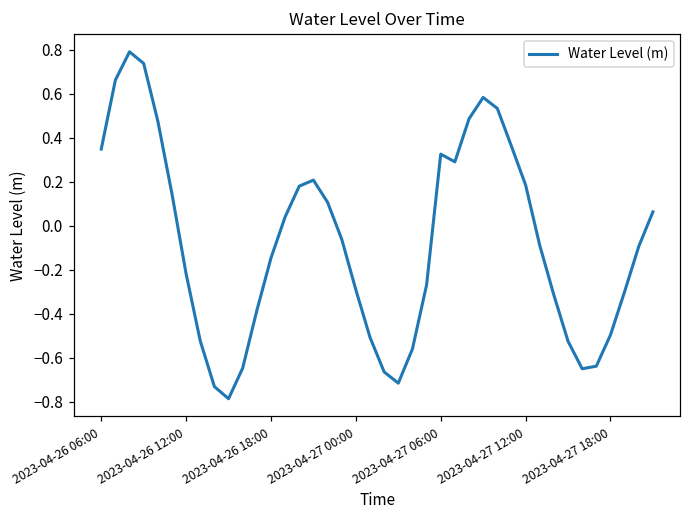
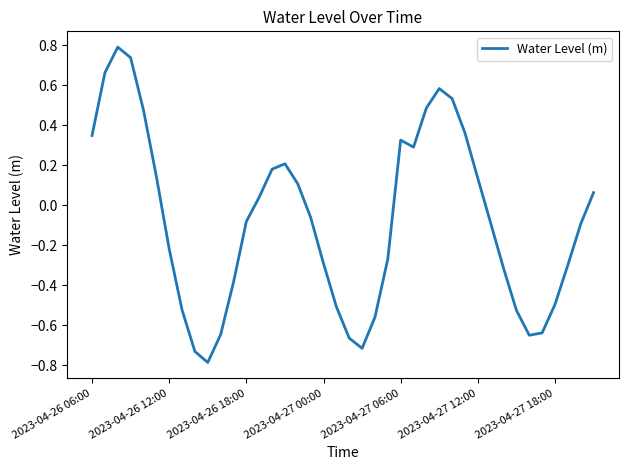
  {
    "2023-04-26 06:00": 0.35,
    "2023-04-26 12:00": -0.22,
-   "2023-04-26 18:00": -0.15,
+   "2023-04-26 18:00": -0.08,
    "2023-04-27 00:00": -0.29,
    "2023-04-27 06:00": 0.33,
-   "2023-04-27 12:00": 0.18,
+   "2023-04-27 12:00": 0.13,
    "2023-04-27 18:00": -0.50
  }
